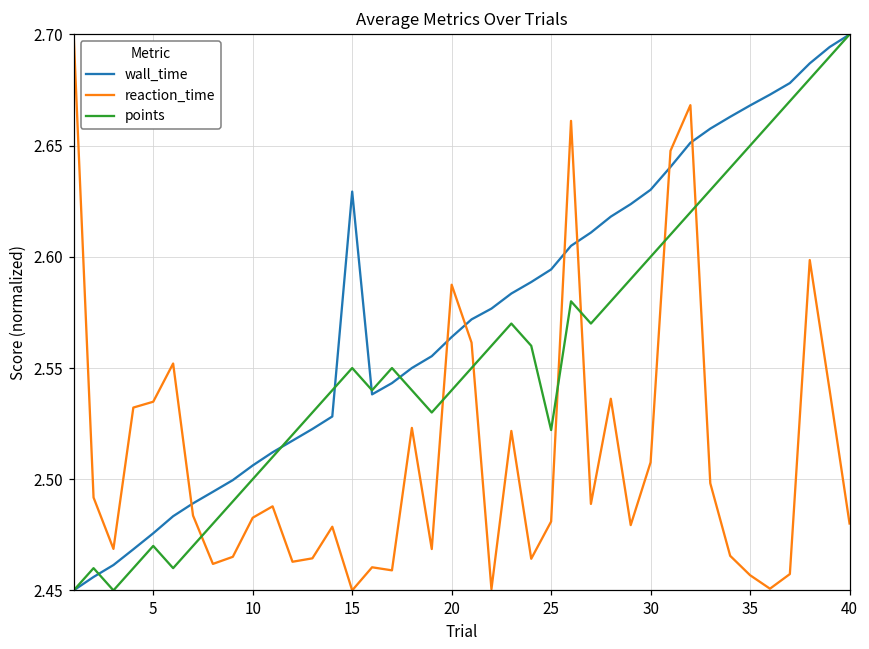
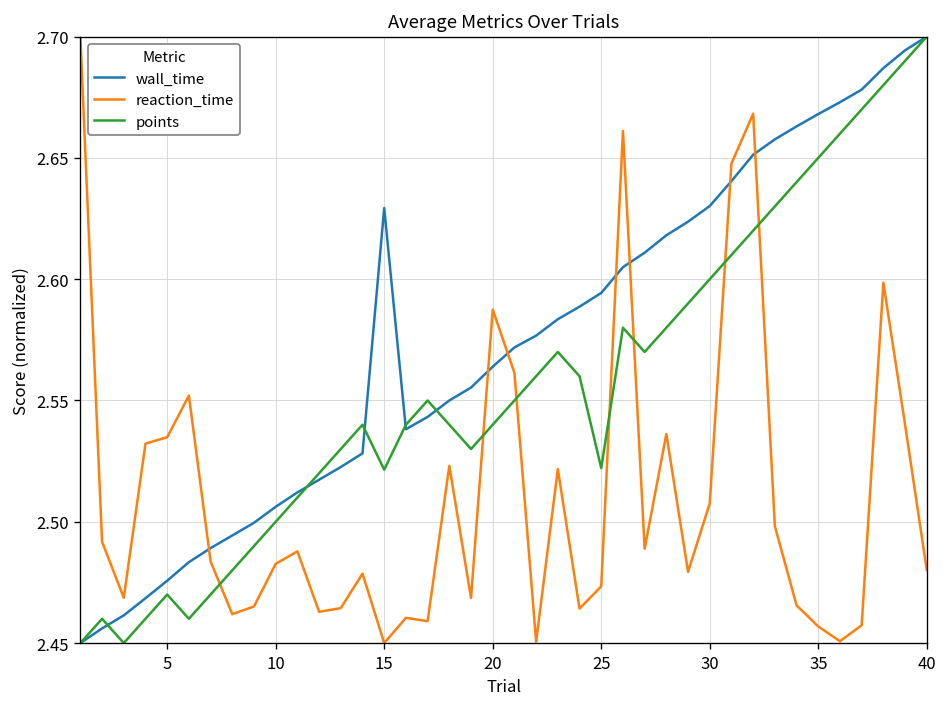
  {
    "wall_time": {
      "5": 2.476,
      "10": 2.506,
      "15": 2.629,
      "20": 2.564,
      "25": 2.594,
      "30": 2.630,
      "35": 2.668
    },
    "reaction_time": {
      "5": 2.535,
      "10": 2.483,
      "15": 2.450,
      "20": 2.587,
-     "25": 2.481,
+     "25": 2.473,
      "30": 2.508,
      "35": 2.457,
      "40": 2.480
    },
    "points": {
      "5": 2.470,
      "10": 2.500,
-     "15": 2.550,
+     "15": 2.521,
      "20": 2.540,
      "25": 2.522,
      "30": 2.600,
      "35": 2.650
    }
  }
